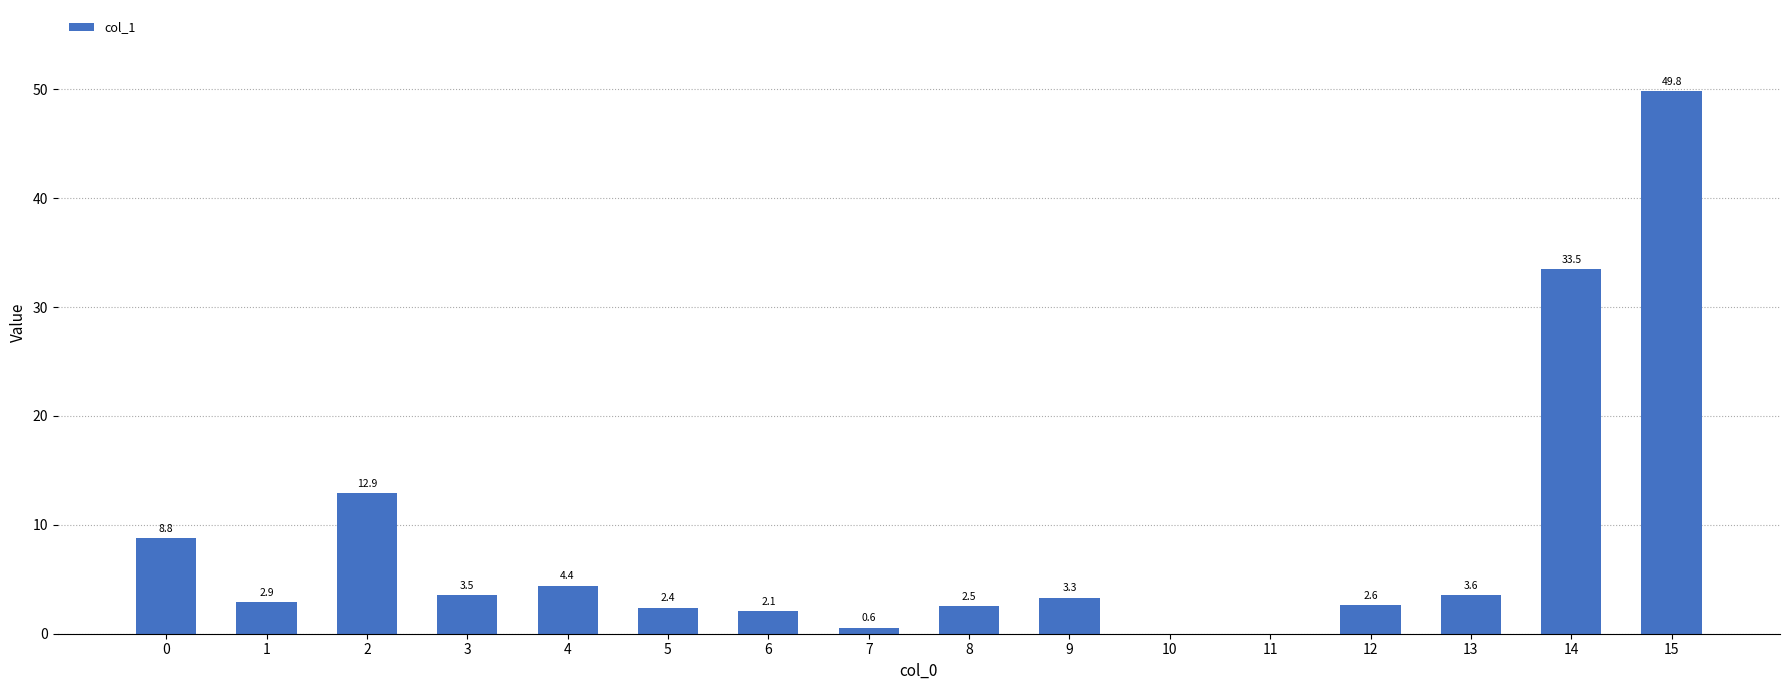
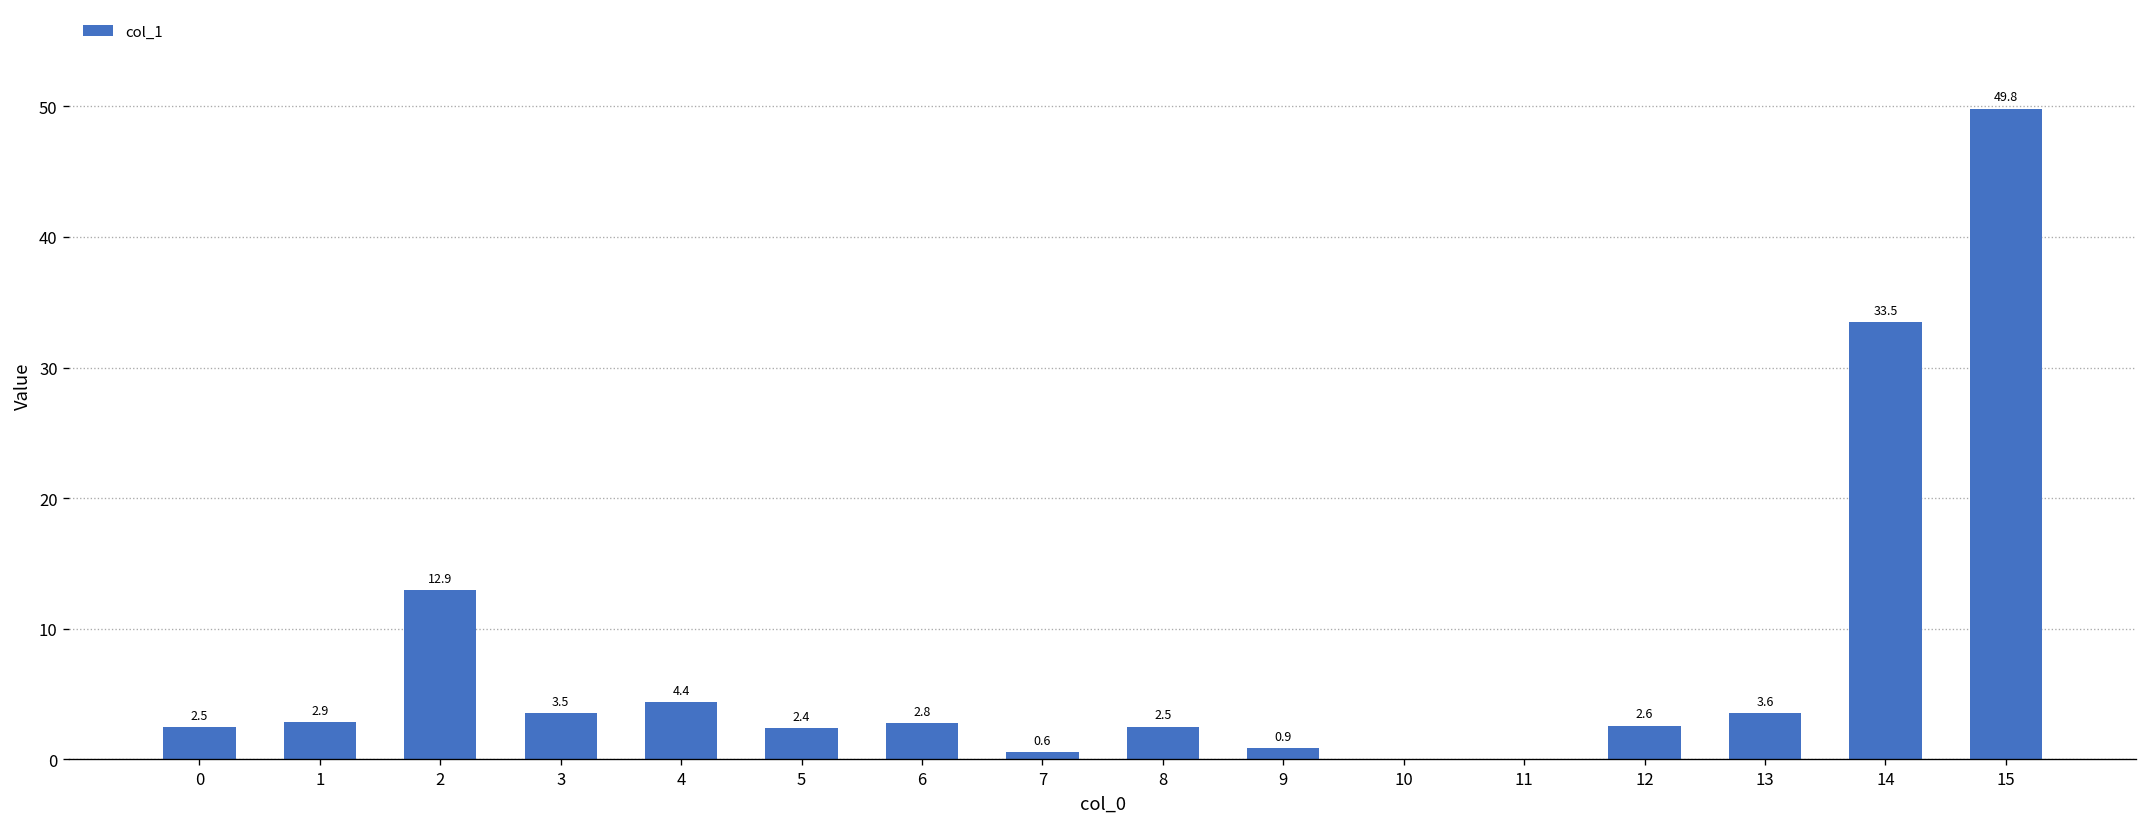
  {
-   "0": 8.8,
+   "0": 2.5,
    "1": 2.9,
    "2": 12.9,
    "3": 3.5,
    "4": 4.4,
    "5": 2.4,
-   "6": 2.1,
+   "6": 2.8,
    "7": 0.6,
    "8": 2.5,
-   "9": 3.3,
+   "9": 0.9,
    "12": 2.6,
    "13": 3.6,
    "14": 33.5,
    "15": 49.8
  }
